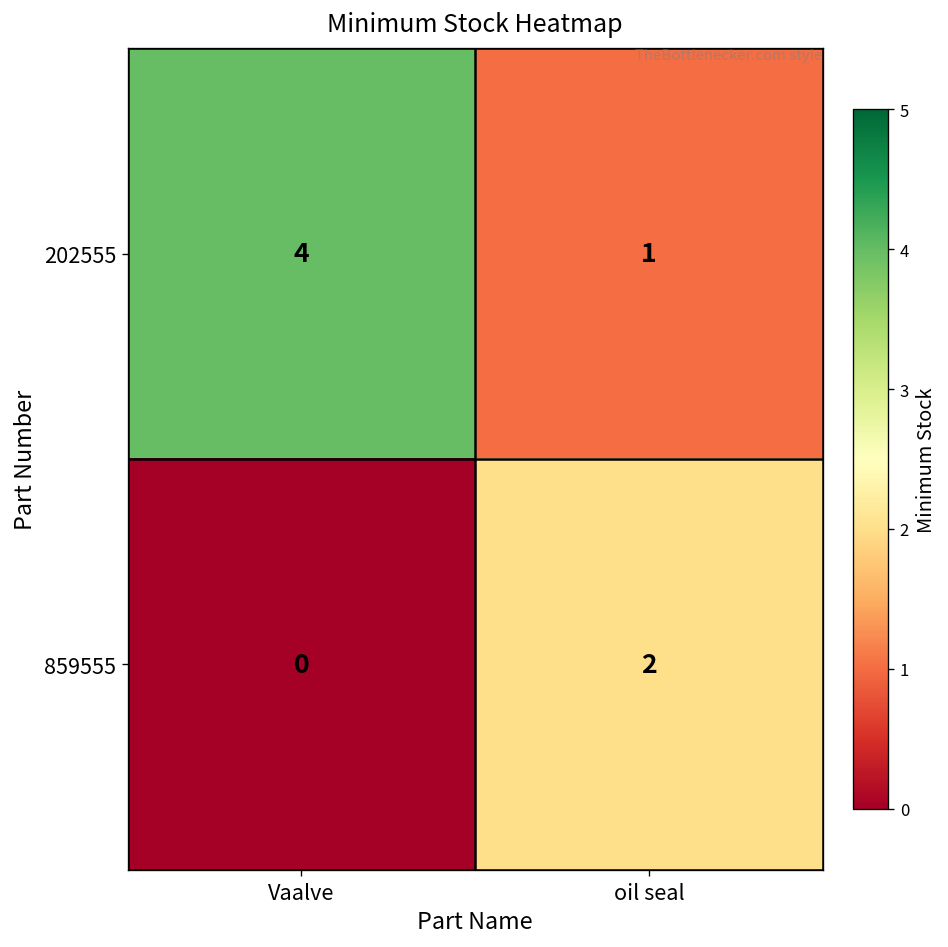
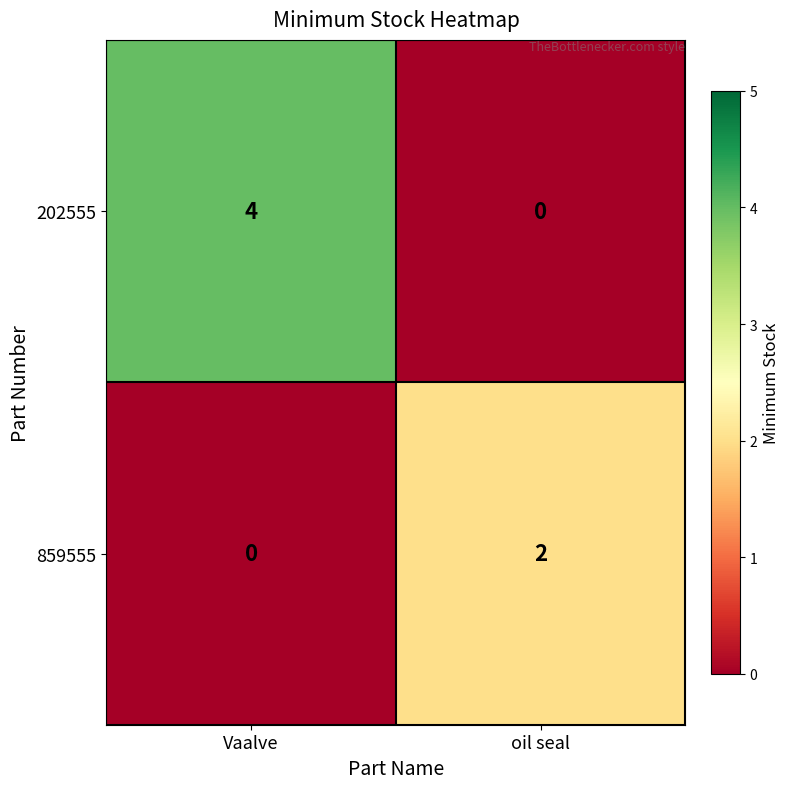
  {
    "202555": {
      "Vaalve": 4,
-     "oil seal": 1
+     "oil seal": 0
    },
    "859555": {
      "Vaalve": 0,
      "oil seal": 2
    }
  }
